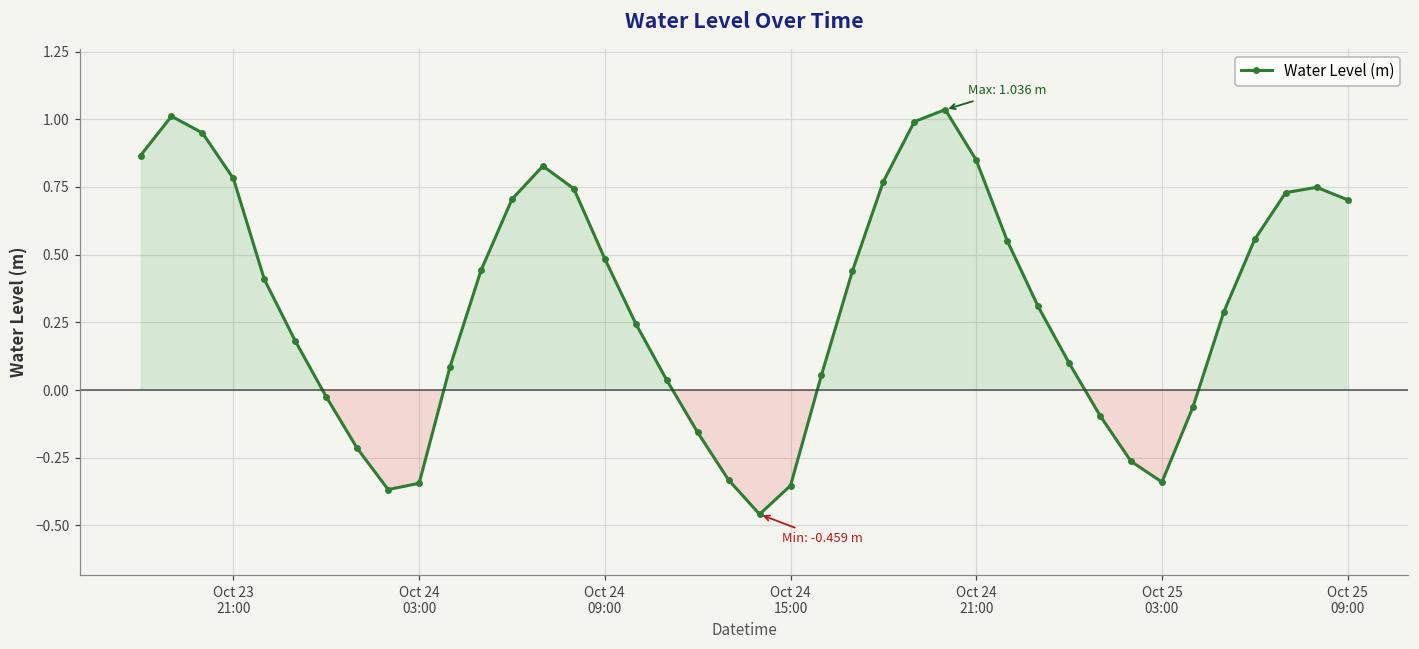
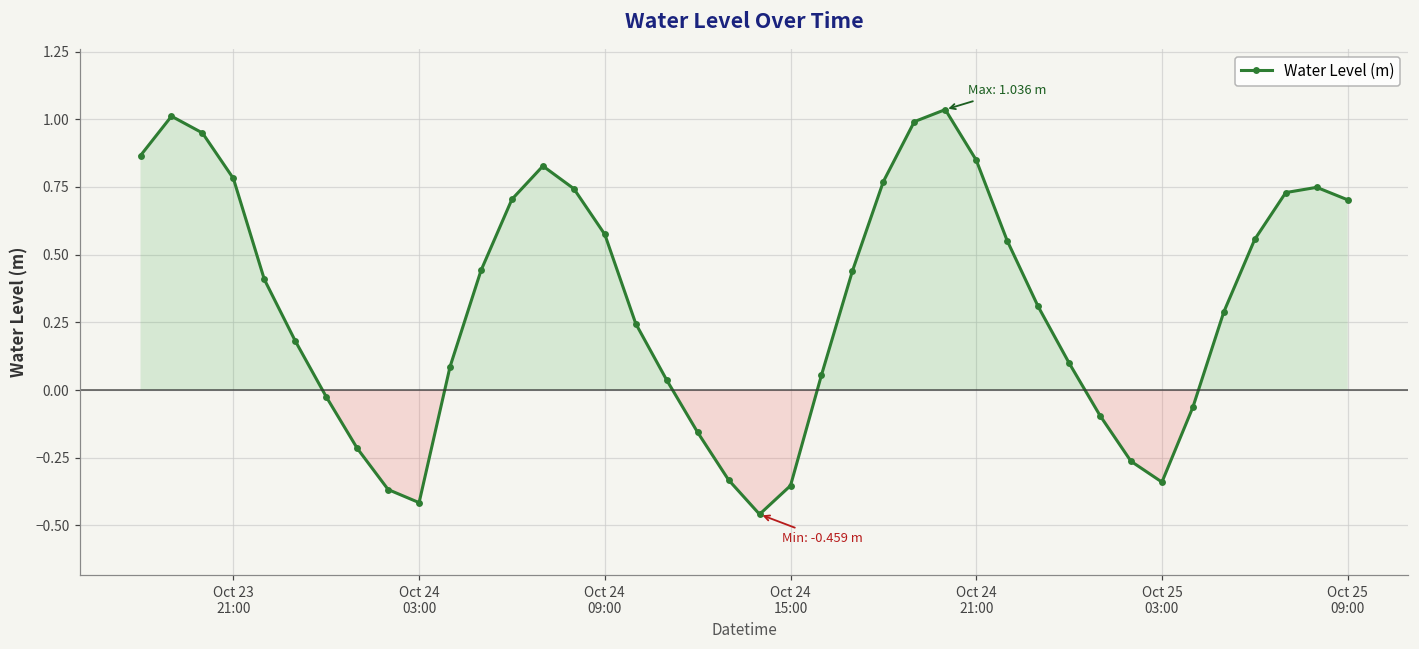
  {
    "Oct 23 21:00": 0.78,
-   "Oct 24 03:00": -0.34,
-   "Oct 24 09:00": 0.48,
+   "Oct 24 03:00": -0.42,
+   "Oct 24 09:00": 0.57,
    "Oct 24 15:00": -0.35,
    "Oct 24 21:00": 0.85,
    "Oct 25 03:00": -0.34,
    "Oct 25 09:00": 0.70
  }
